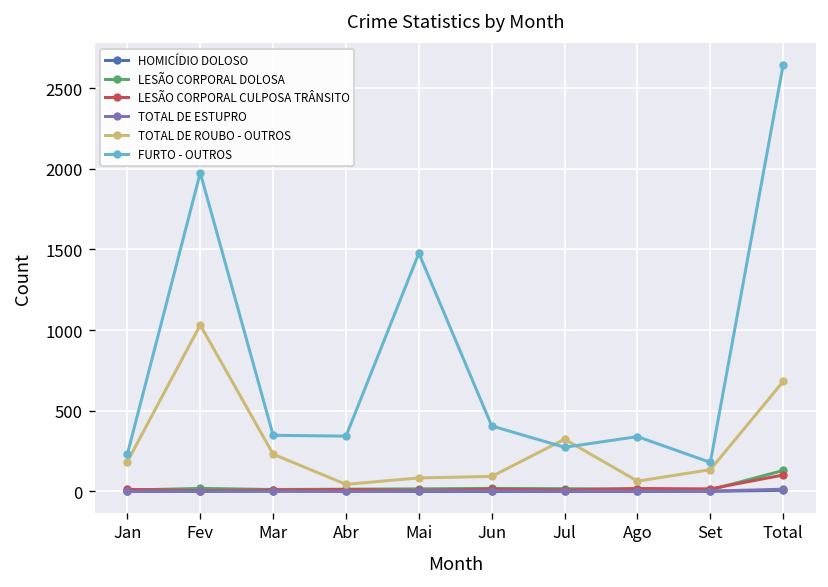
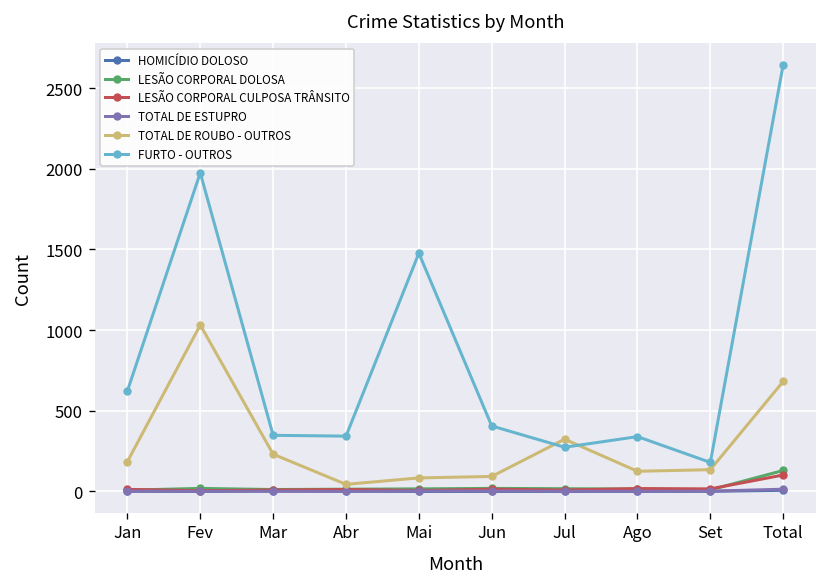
  {
    "LESÃO CORPORAL DOLOSA": {
      "Total": 130
    },
    "LESÃO CORPORAL CULPOSA TRÂNSITO": {
      "Total": 100
    },
    "TOTAL DE ROUBO - OUTROS": {
      "Jan": 190,
      "Fev": 1030,
      "Mar": 230,
      "Abr": 40,
      "Mai": 80,
      "Jun": 90,
      "Jul": 320,
-     "Ago": 60,
+     "Ago": 130,
      "Set": 140,
      "Total": 680
    },
    "FURTO - OUTROS": {
-     "Jan": 230,
+     "Jan": 620,
      "Fev": 1980,
      "Mar": 350,
      "Abr": 340,
      "Mai": 1480,
      "Jun": 410,
      "Jul": 270,
      "Ago": 340,
      "Set": 180,
      "Total": 2650
    }
  }
